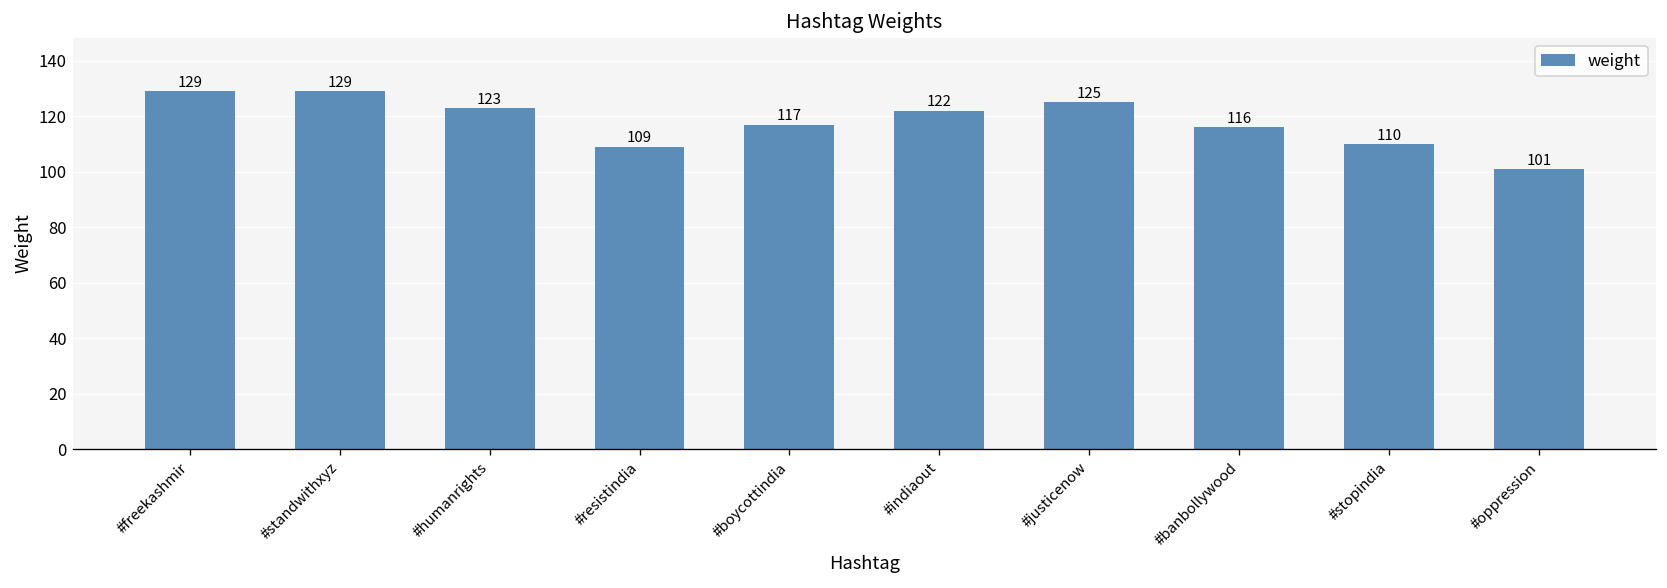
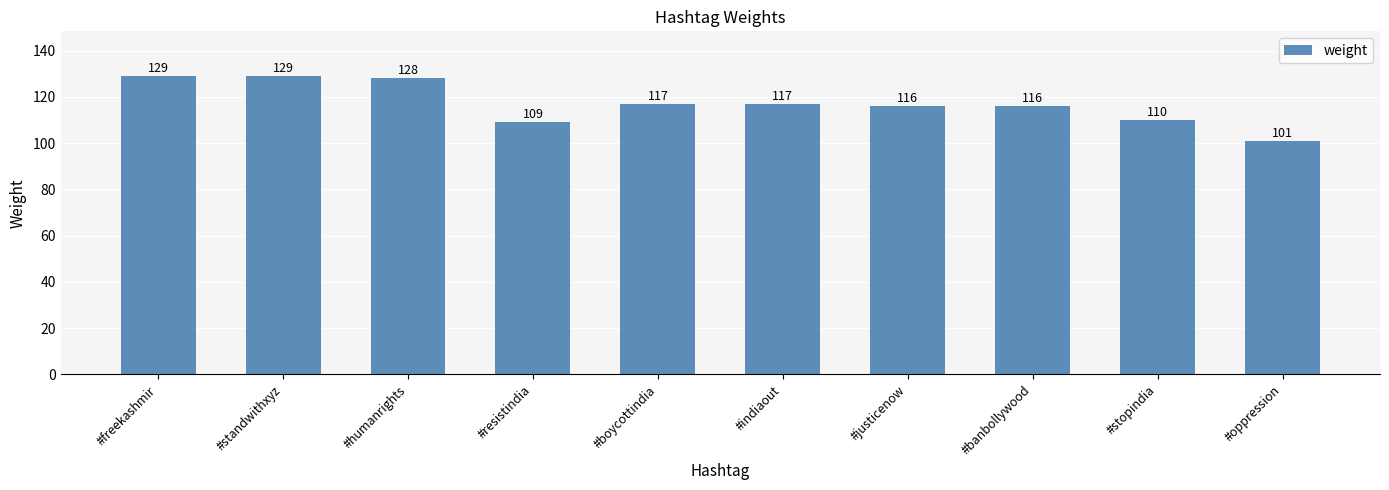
  {
    "#freekashmir": 129,
    "#standwithxyz": 129,
-   "#humanrights": 123,
+   "#humanrights": 128,
    "#resistindia": 109,
    "#boycottindia": 117,
-   "#indiaout": 122,
-   "#justicenow": 125,
+   "#indiaout": 117,
+   "#justicenow": 116,
    "#banbollywood": 116,
    "#stopindia": 110,
    "#oppression": 101
  }
